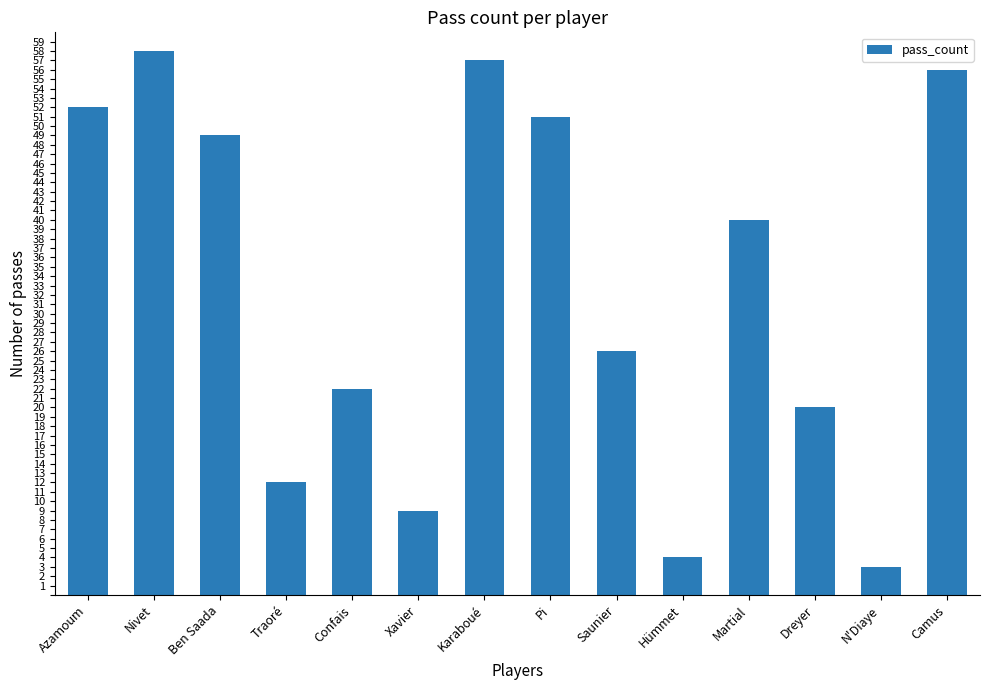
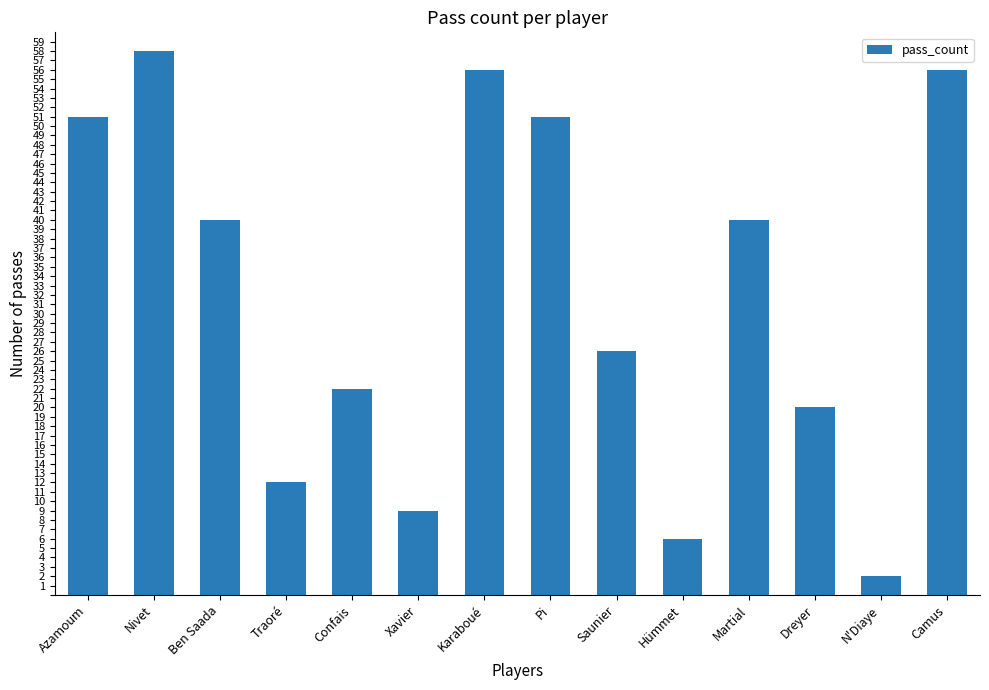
  {
-   "Azamoum": 52,
+   "Azamoum": 51,
    "Nivet": 58,
-   "Ben Saada": 49,
+   "Ben Saada": 40,
    "Traoré": 12,
    "Confais": 22,
    "Xavier": 9,
-   "Karaboué": 57,
+   "Karaboué": 56,
    "Pi": 51,
    "Saunier": 26,
-   "Hümmet": 4,
+   "Hümmet": 6,
    "Martial": 40,
    "Dreyer": 20,
-   "N'Diaye": 3,
+   "N'Diaye": 2,
    "Camus": 56
  }
